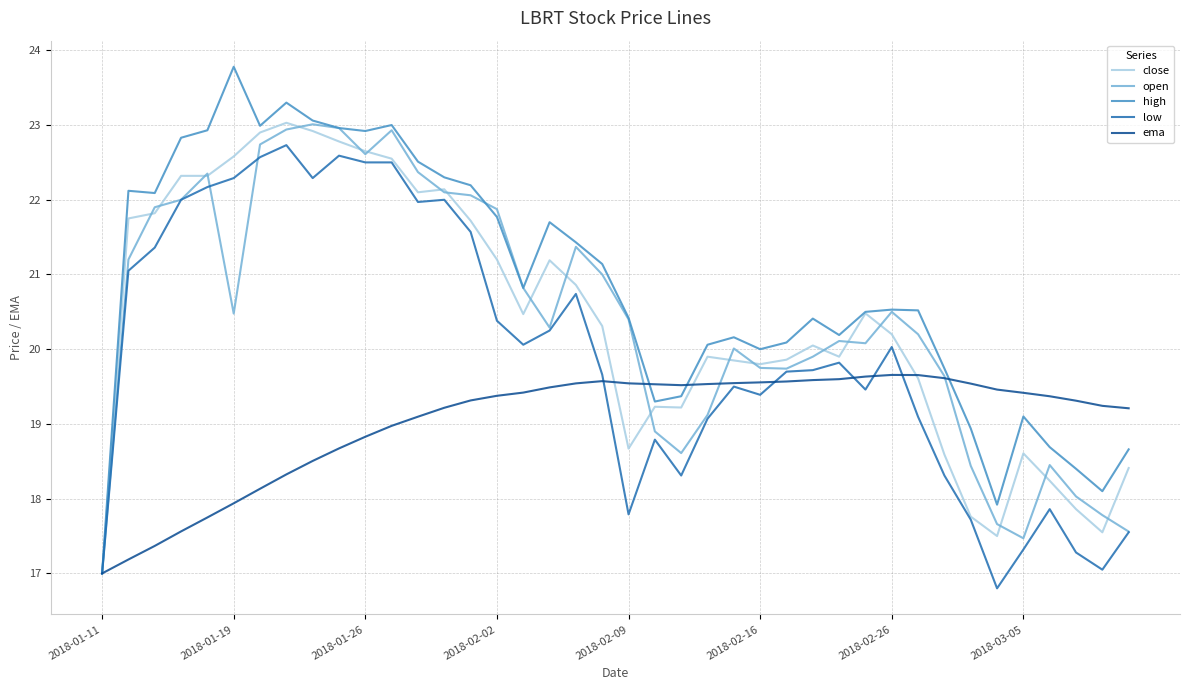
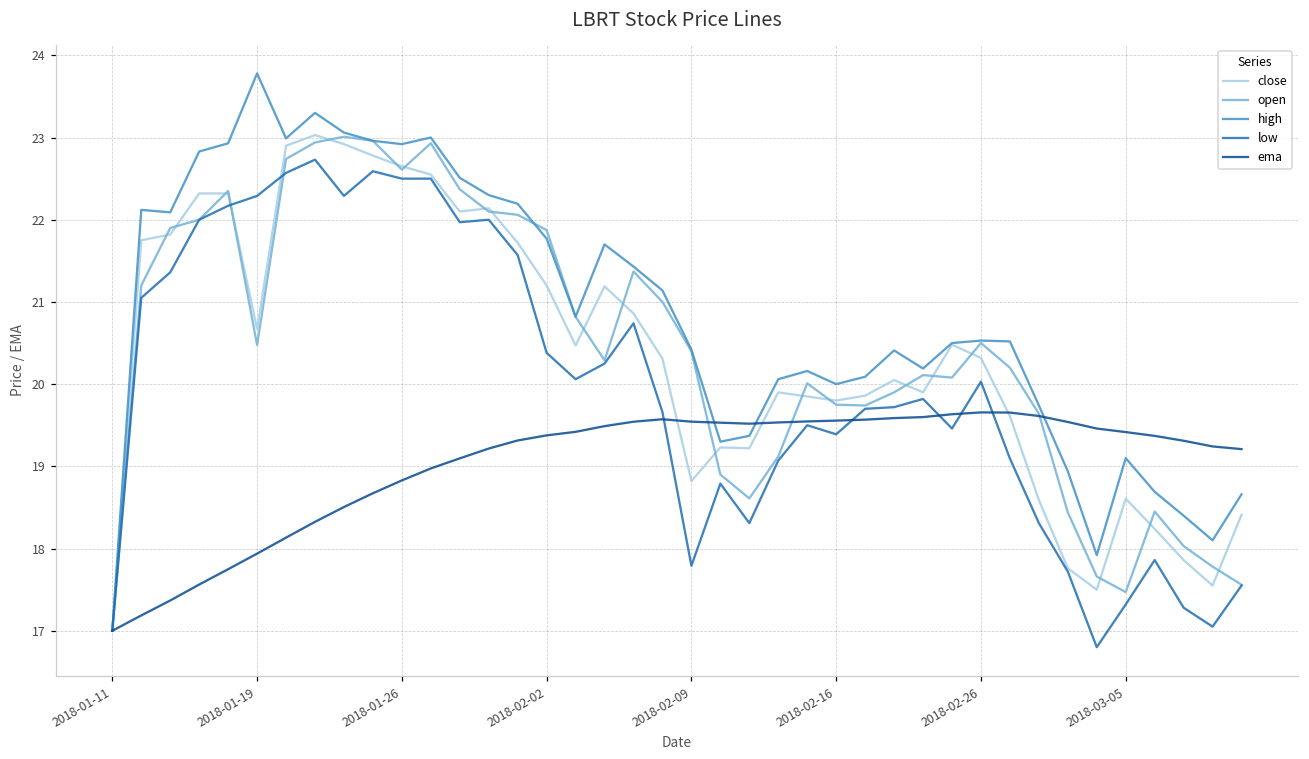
  {
    "close": {
-     "2018-01-19": 22.6,
+     "2018-01-19": 20.7,
      "2018-01-26": 22.7,
      "2018-02-02": 21.2,
-     "2018-02-09": 18.7,
+     "2018-02-09": 18.8,
      "2018-02-16": 19.8,
-     "2018-02-26": 20.2,
+     "2018-02-26": 20.3,
      "2018-03-05": 18.6
    },
    "open": {
      "2018-01-19": 20.5,
      "2018-01-26": 22.6,
      "2018-02-02": 21.9,
      "2018-02-16": 19.8,
      "2018-03-05": 17.5
    }
  }
